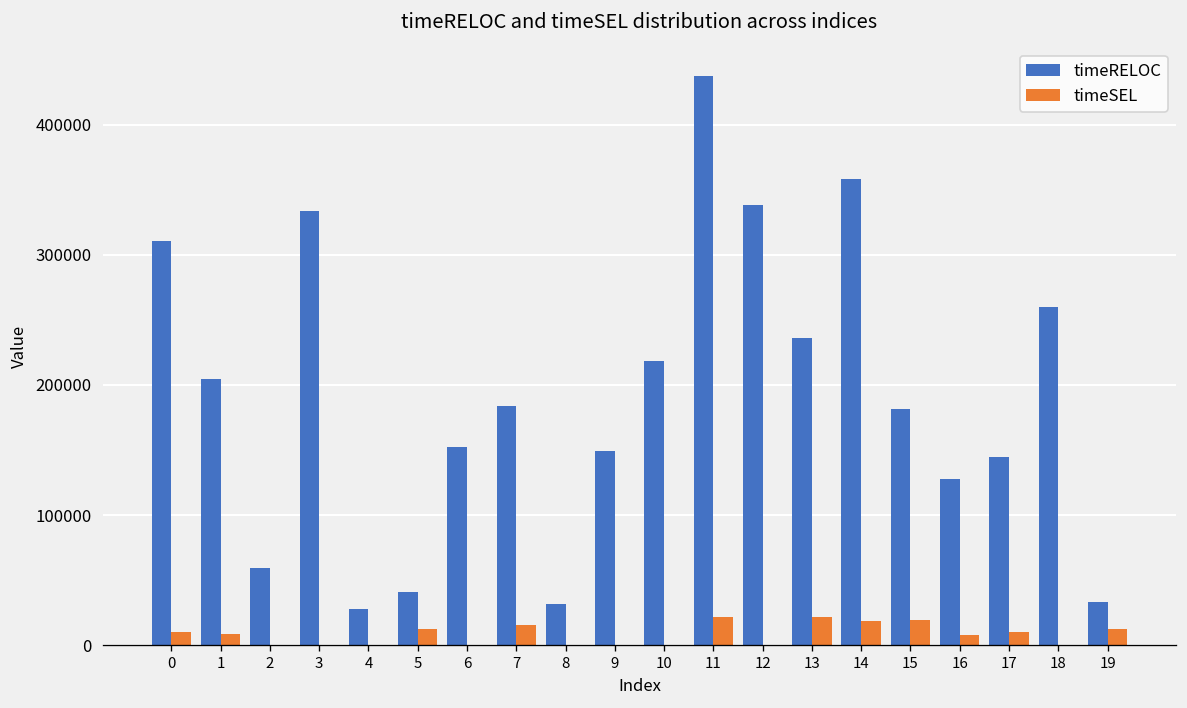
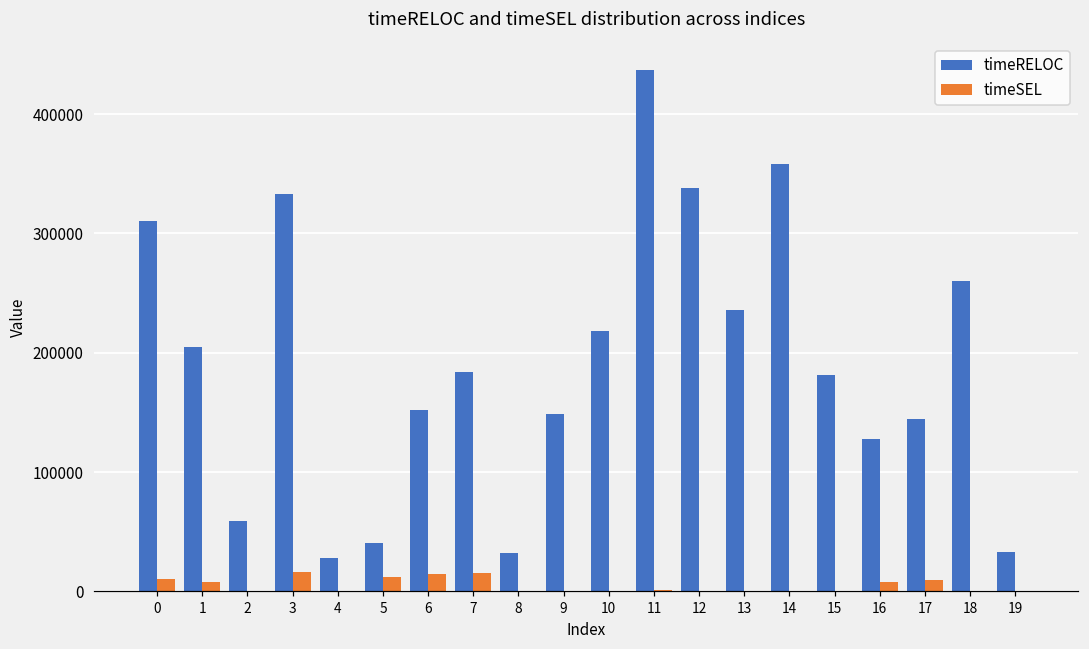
  {
    "timeRELOC": {
      "0": 311000,
      "1": 205000,
      "2": 59000,
      "3": 333000,
      "4": 28000,
      "5": 41000,
      "6": 152000,
      "7": 184000,
      "8": 32000,
      "9": 149000,
      "10": 218000,
      "11": 437000,
      "12": 338000,
      "13": 236000,
      "14": 358000,
      "15": 182000,
      "16": 128000,
      "17": 144000,
      "18": 260000,
      "19": 33000
    },
    "timeSEL": {
      "0": 10000,
      "1": 8000,
      "2": 0,
-     "3": 0,
+     "3": 17000,
      "4": 0,
      "5": 12000,
-     "6": 0,
+     "6": 15000,
      "7": 15000,
      "8": 0,
      "9": 0,
      "10": 0,
-     "11": 22000,
+     "11": 1000,
      "12": 0,
-     "13": 22000,
-     "14": 19000,
-     "15": 20000,
+     "13": 0,
+     "14": 0,
+     "15": 0,
      "16": 8000,
      "17": 10000,
      "18": 0,
-     "19": 12000
+     "19": 0
    }
  }
